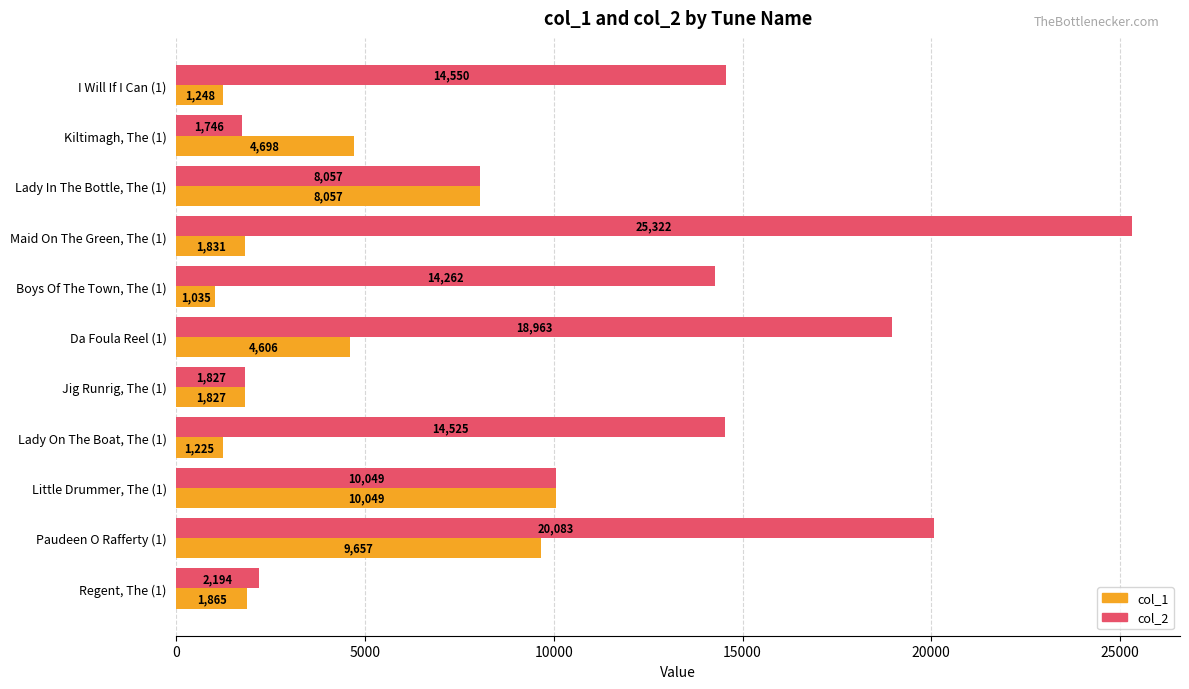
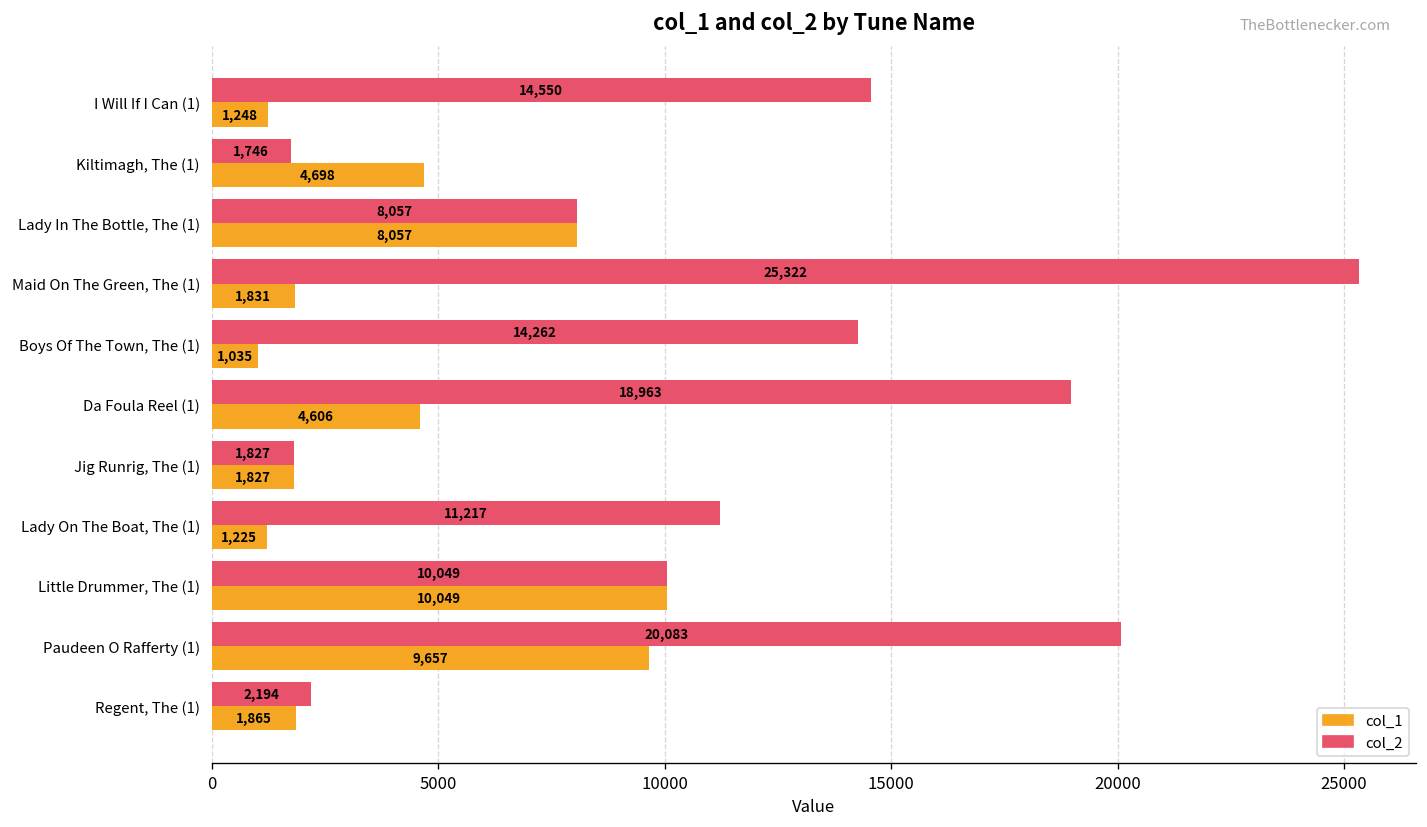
  {
    "col_1": {
      "I Will If I Can (1)": "1,248",
      "Kiltimagh, The (1)": "4,698",
      "Lady In The Bottle, The (1)": "8,057",
      "Maid On The Green, The (1)": "1,831",
      "Boys Of The Town, The (1)": "1,035",
      "Da Foula Reel (1)": "4,606",
      "Jig Runrig, The (1)": "1,827",
      "Lady On The Boat, The (1)": "1,225",
      "Little Drummer, The (1)": "10,049",
      "Paudeen O Rafferty (1)": "9,657",
      "Regent, The (1)": "1,865"
    },
    "col_2": {
      "I Will If I Can (1)": "14,550",
      "Kiltimagh, The (1)": "1,746",
      "Lady In The Bottle, The (1)": "8,057",
      "Maid On The Green, The (1)": "25,322",
      "Boys Of The Town, The (1)": "14,262",
      "Da Foula Reel (1)": "18,963",
      "Jig Runrig, The (1)": "1,827",
-     "Lady On The Boat, The (1)": "14,525",
+     "Lady On The Boat, The (1)": "11,217",
      "Little Drummer, The (1)": "10,049",
      "Paudeen O Rafferty (1)": "20,083",
      "Regent, The (1)": "2,194"
    }
  }
